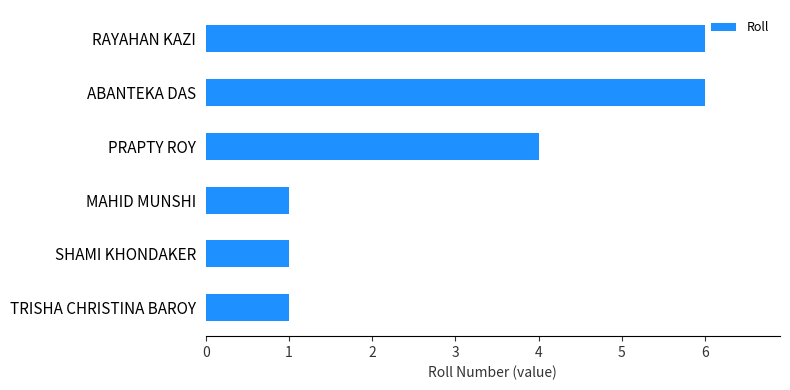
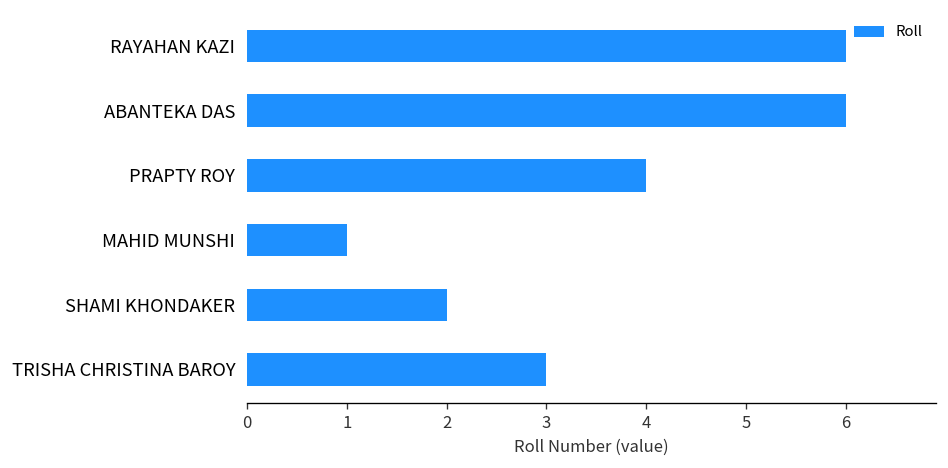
  {
    "RAYAHAN KAZI": 6,
    "ABANTEKA DAS": 6,
    "PRAPTY ROY": 4,
    "MAHID MUNSHI": 1,
-   "SHAMI KHONDAKER": 1,
-   "TRISHA CHRISTINA BAROY": 1
+   "SHAMI KHONDAKER": 2,
+   "TRISHA CHRISTINA BAROY": 3
  }
